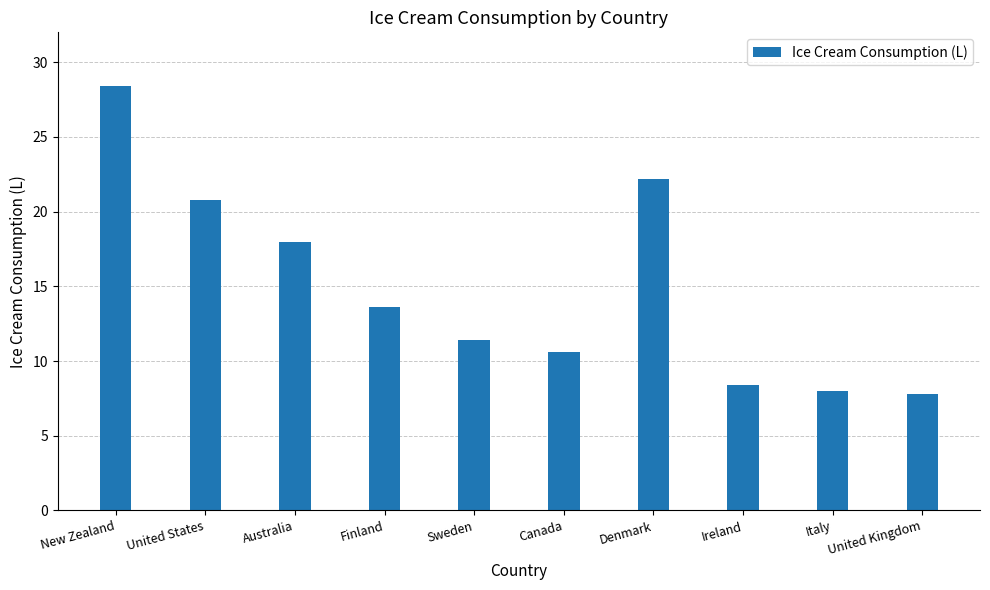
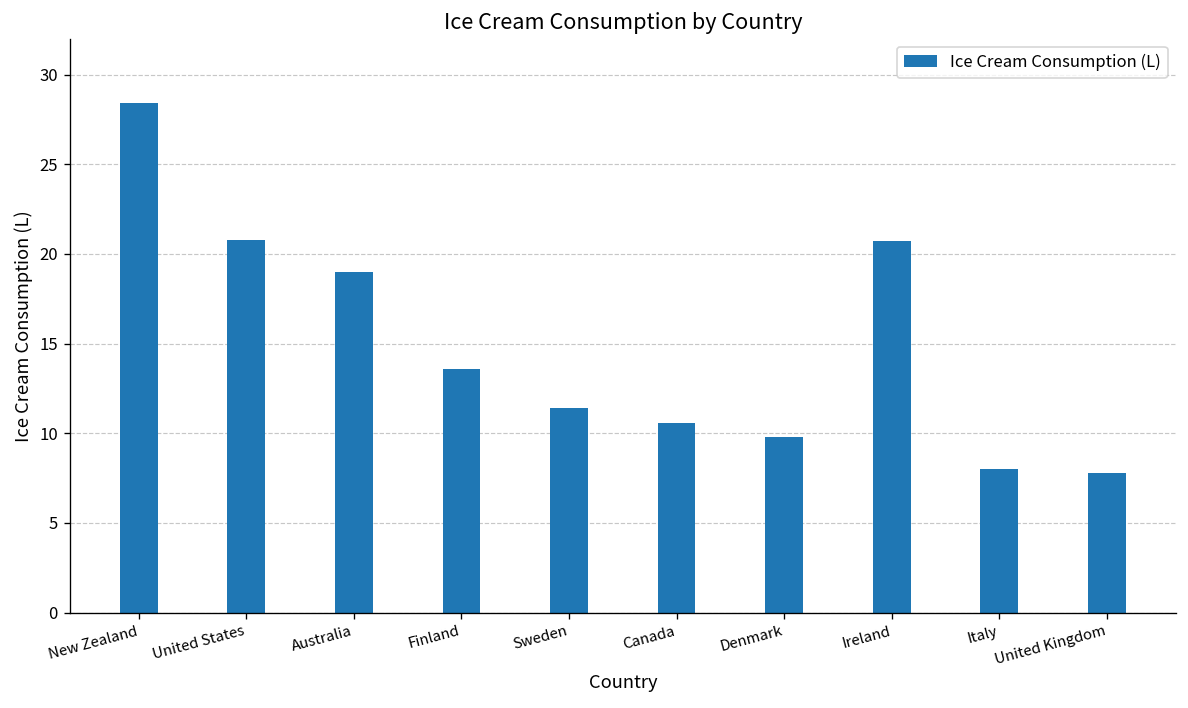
  {
    "New Zealand": 28.4,
    "United States": 20.8,
-   "Australia": 18,
+   "Australia": 19,
    "Finland": 13.6,
    "Sweden": 11.4,
    "Canada": 10.6,
-   "Denmark": 22.2,
-   "Ireland": 8.4,
+   "Denmark": 9.8,
+   "Ireland": 20.7,
    "Italy": 8.0,
    "United Kingdom": 7.8
  }
